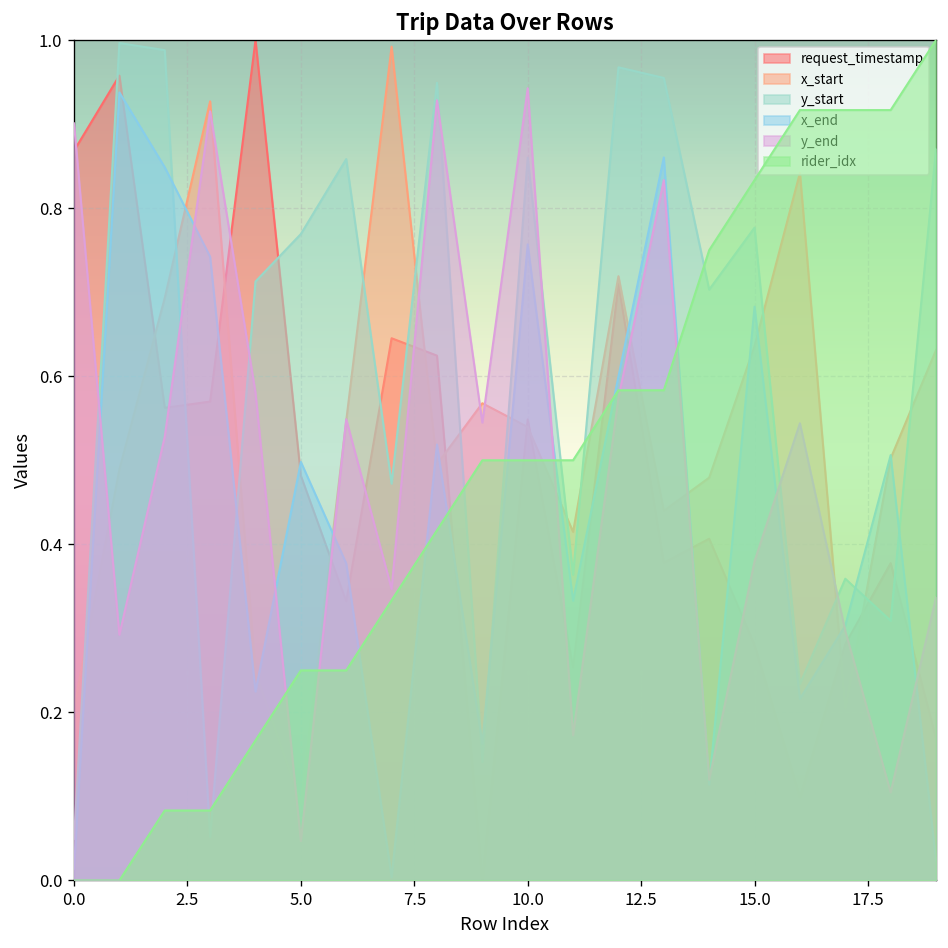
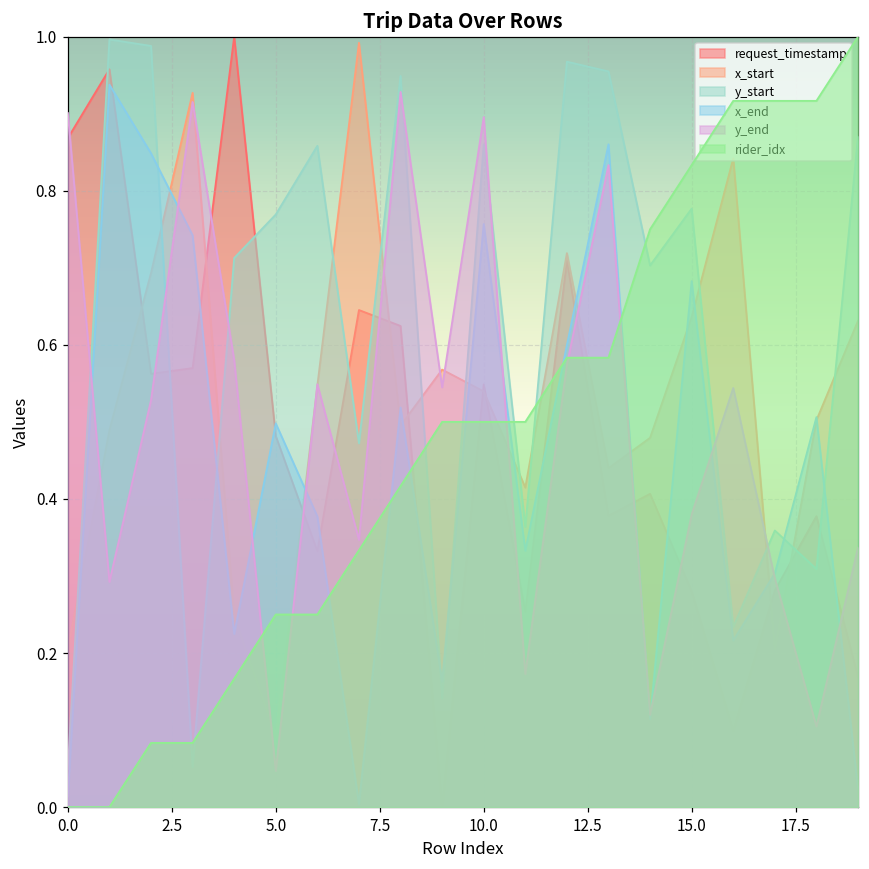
  {
    "y_end": {
      "0.0": 0.90,
      "5.0": 0.05,
-     "10.0": 0.94,
+     "10.0": 0.90,
      "15.0": 0.38
    }
  }
